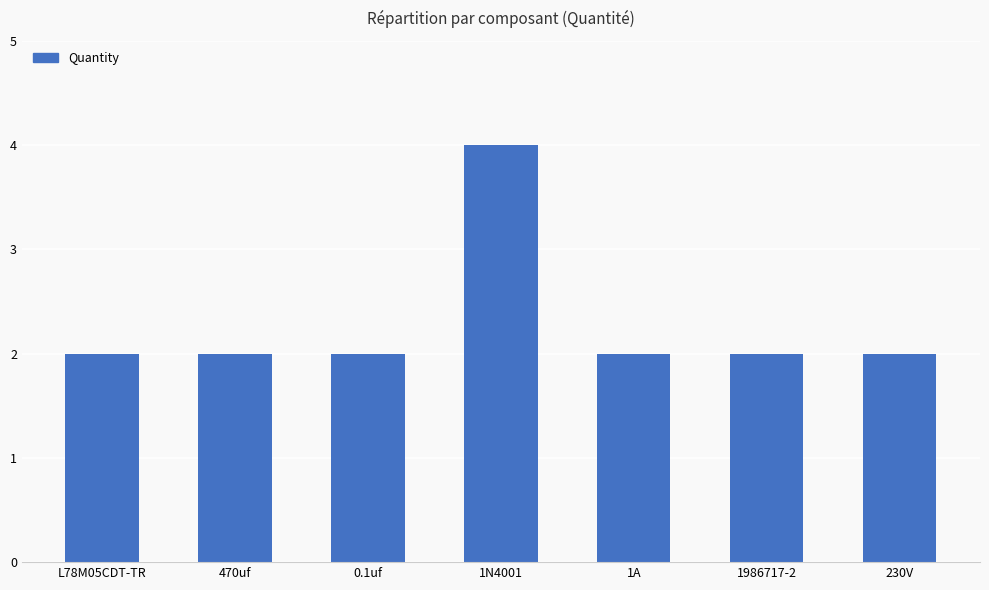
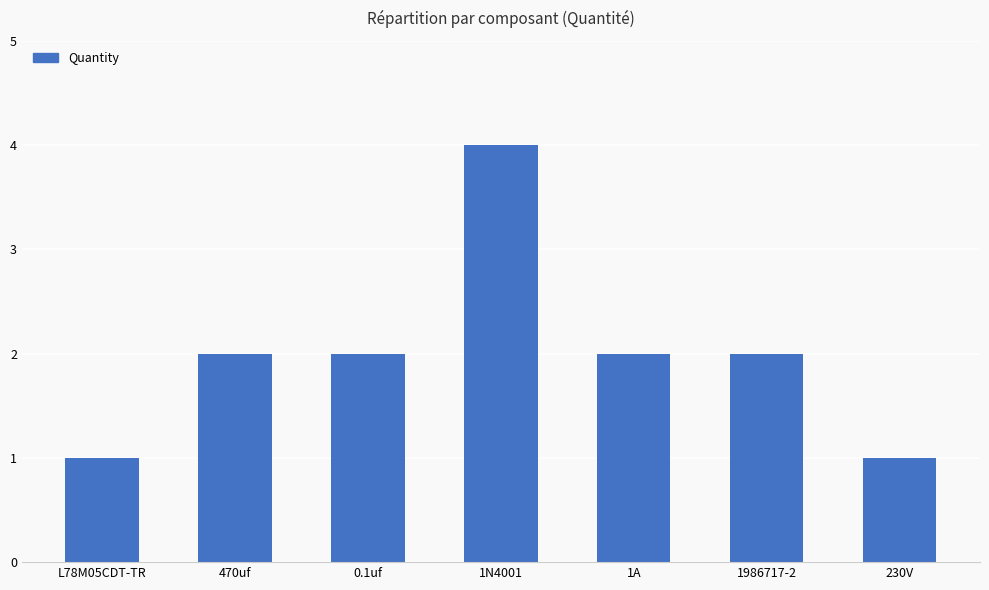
  {
-   "L78M05CDT-TR": 2,
+   "L78M05CDT-TR": 1,
    "470uf": 2,
    "0.1uf": 2,
    "1N4001": 4,
    "1A": 2,
    "1986717-2": 2,
-   "230V": 2
+   "230V": 1
  }
